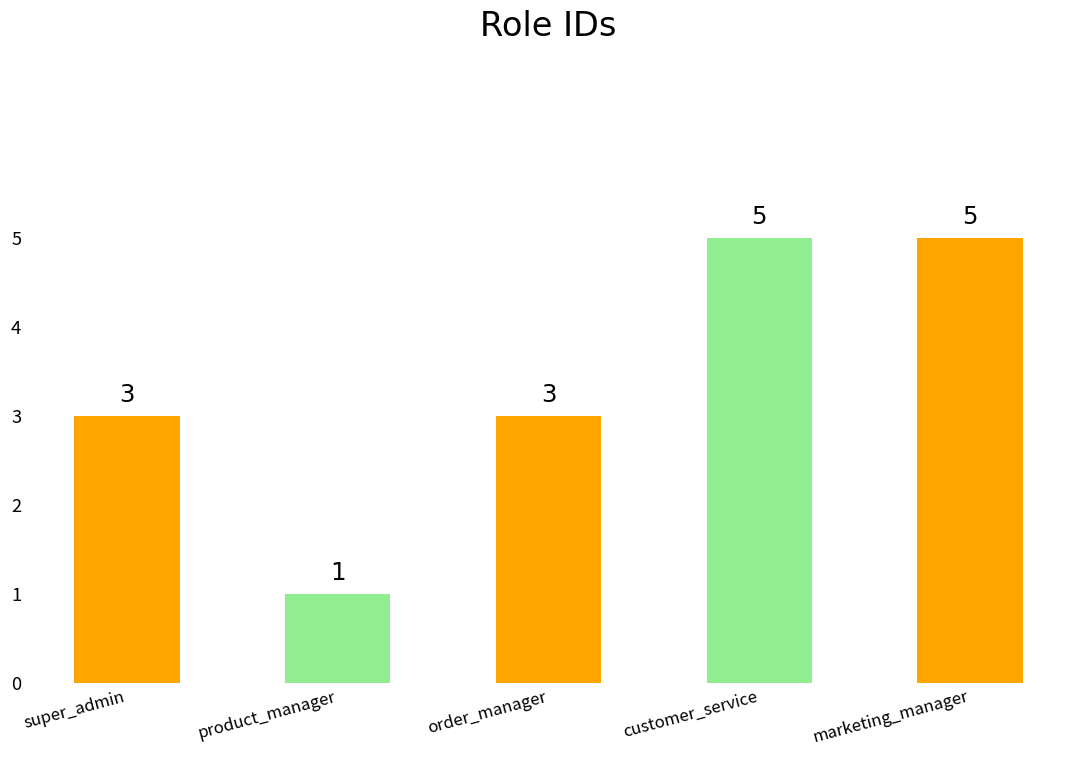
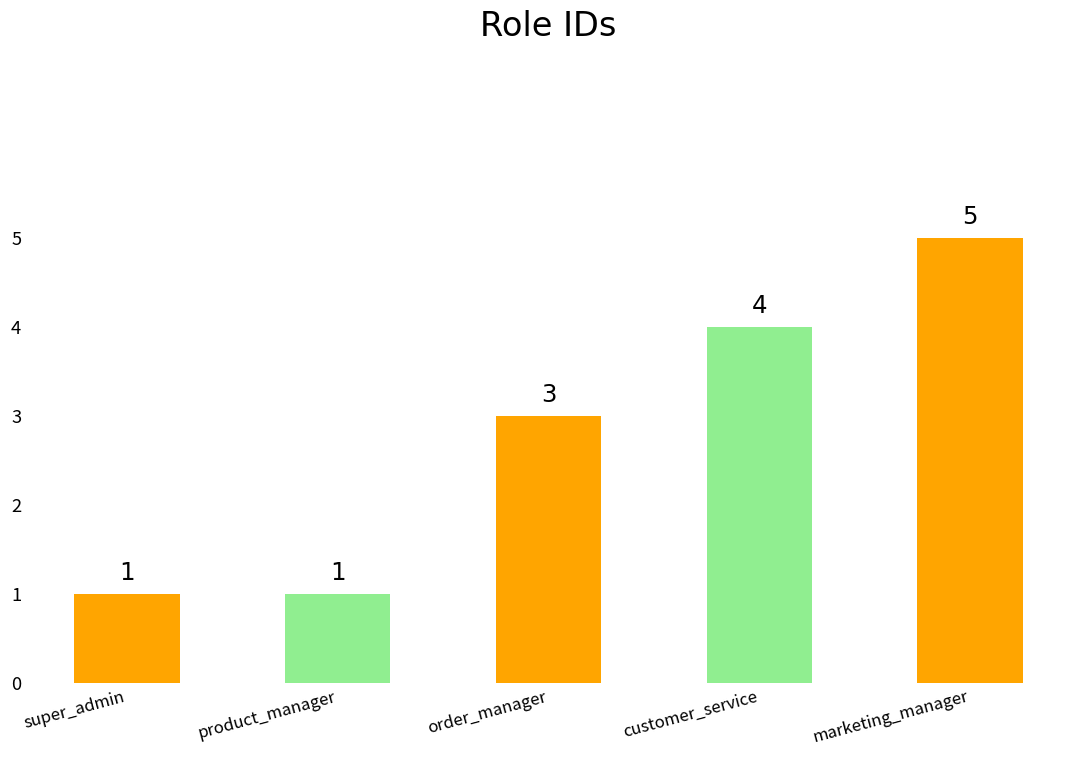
  {
-   "super_admin": 3,
+   "super_admin": 1,
    "product_manager": 1,
    "order_manager": 3,
-   "customer_service": 5,
+   "customer_service": 4,
    "marketing_manager": 5
  }
